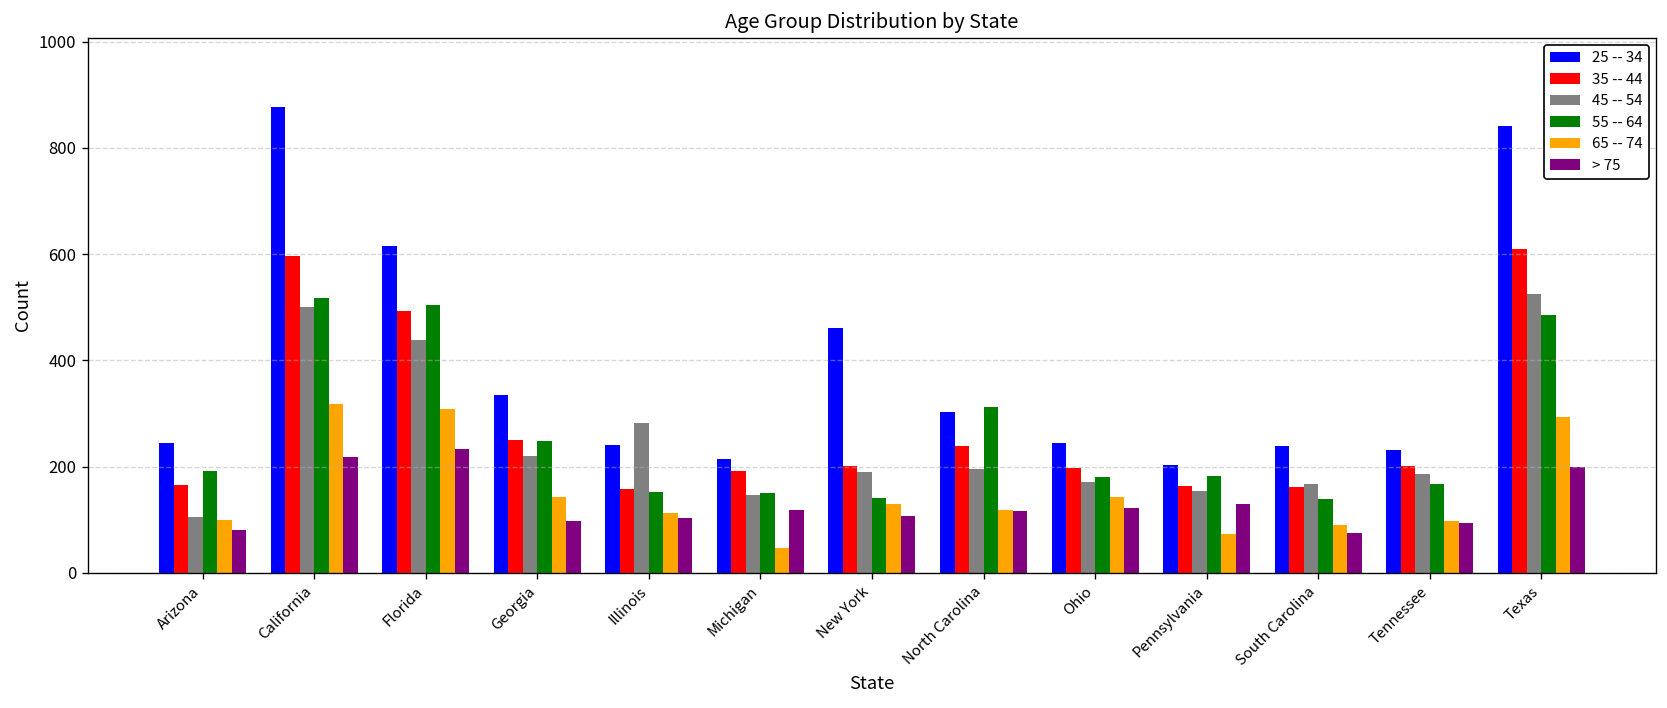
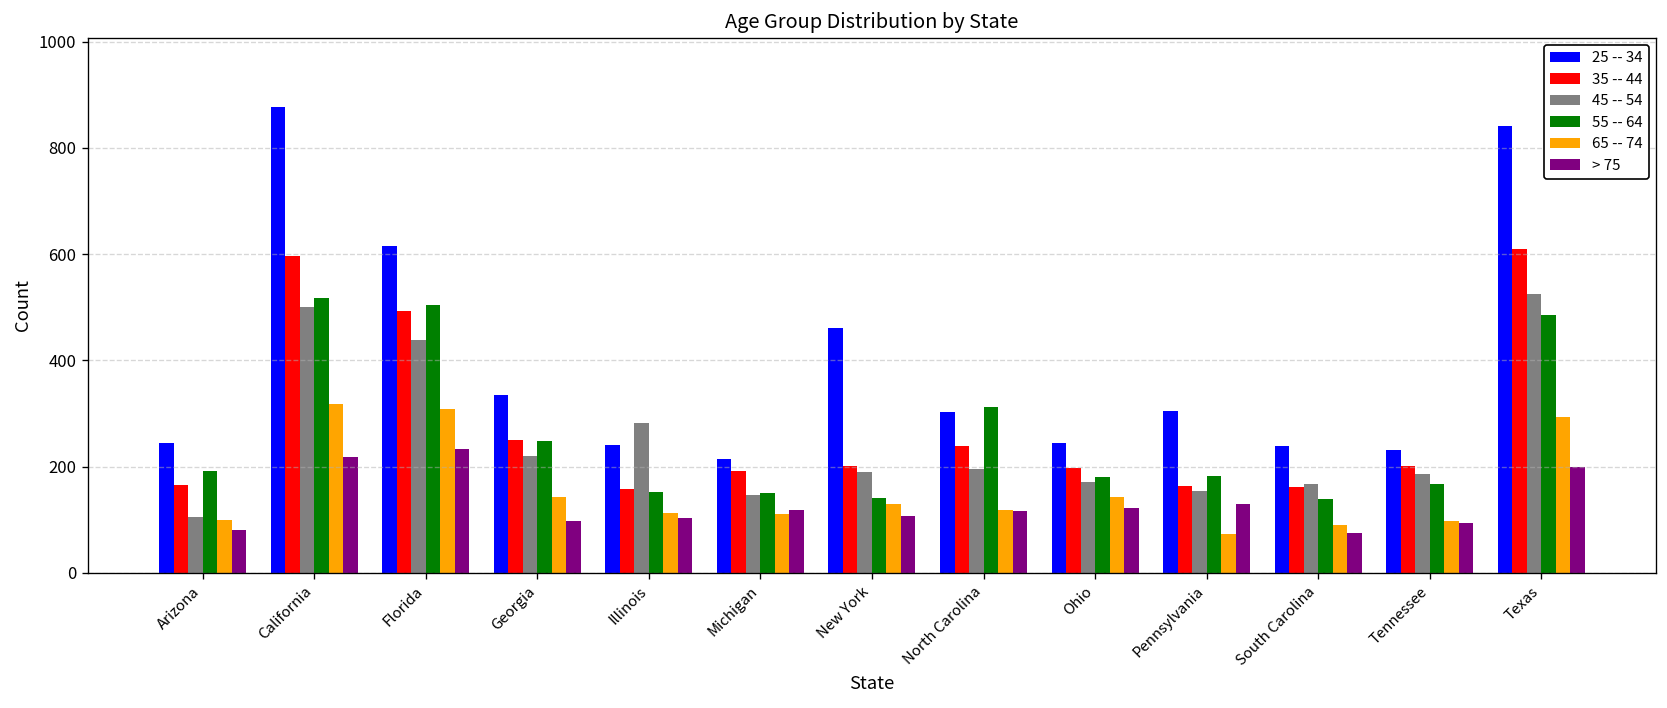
  {
    "25 -- 34": {
      "Arizona": 240,
      "California": 880,
      "Florida": 620,
      "Georgia": 330,
      "Illinois": 240,
      "Michigan": 210,
      "New York": 460,
      "North Carolina": 300,
      "Ohio": 240,
-     "Pennsylvania": 200,
+     "Pennsylvania": 300,
      "South Carolina": 240,
      "Tennessee": 230,
      "Texas": 840
    },
    "35 -- 44": {
      "Arizona": 170,
      "California": 600,
      "Florida": 490,
      "Georgia": 250,
      "Illinois": 160,
      "Michigan": 190,
      "New York": 200,
      "North Carolina": 240,
      "Ohio": 200,
      "Pennsylvania": 160,
      "South Carolina": 160,
      "Tennessee": 200,
      "Texas": 610
    },
    "45 -- 54": {
      "Arizona": 110,
      "California": 500,
      "Florida": 440,
      "Georgia": 220,
      "Illinois": 280,
      "Michigan": 150,
      "New York": 190,
      "North Carolina": 200,
      "Ohio": 170,
      "Pennsylvania": 150,
      "South Carolina": 170,
      "Tennessee": 190,
      "Texas": 520
    },
    "55 -- 64": {
      "Arizona": 190,
      "California": 520,
      "Florida": 510,
      "Georgia": 250,
      "Illinois": 150,
      "Michigan": 150,
      "New York": 140,
      "North Carolina": 310,
      "Ohio": 180,
      "Pennsylvania": 180,
      "South Carolina": 140,
      "Tennessee": 170,
      "Texas": 490
    },
    "65 -- 74": {
      "Arizona": 100,
      "California": 320,
      "Florida": 310,
      "Georgia": 140,
      "Illinois": 110,
-     "Michigan": 50,
+     "Michigan": 110,
      "New York": 130,
      "North Carolina": 120,
      "Ohio": 140,
      "Pennsylvania": 70,
      "South Carolina": 90,
      "Tennessee": 100,
      "Texas": 290
    },
    "> 75": {
      "Arizona": 80,
      "California": 220,
      "Florida": 230,
      "Georgia": 100,
      "Illinois": 100,
      "Michigan": 120,
      "New York": 110,
      "North Carolina": 120,
      "Ohio": 120,
      "Pennsylvania": 130,
      "South Carolina": 80,
      "Tennessee": 90,
      "Texas": 200
    }
  }
